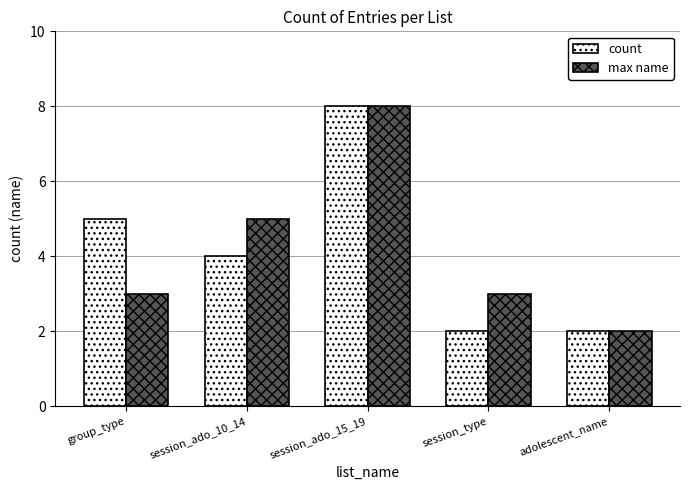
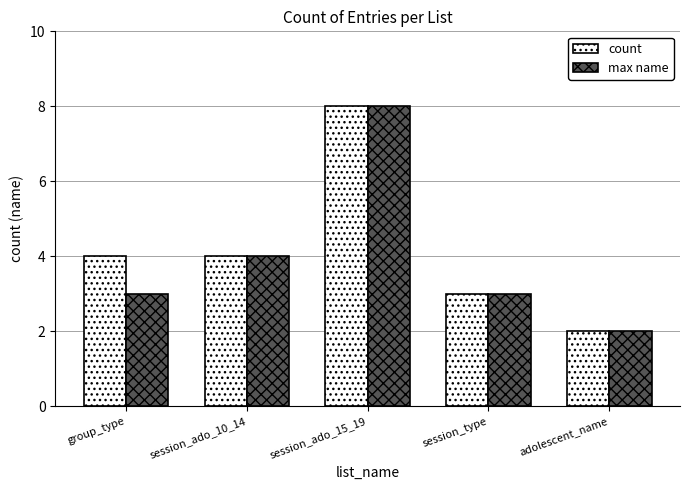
  {
    "count": {
-     "group_type": 5,
+     "group_type": 4,
      "session_ado_10_14": 4,
      "session_ado_15_19": 8,
-     "session_type": 2,
+     "session_type": 3,
      "adolescent_name": 2
    },
    "max name": {
      "group_type": 3,
-     "session_ado_10_14": 5,
+     "session_ado_10_14": 4,
      "session_ado_15_19": 8,
      "session_type": 3,
      "adolescent_name": 2
    }
  }
